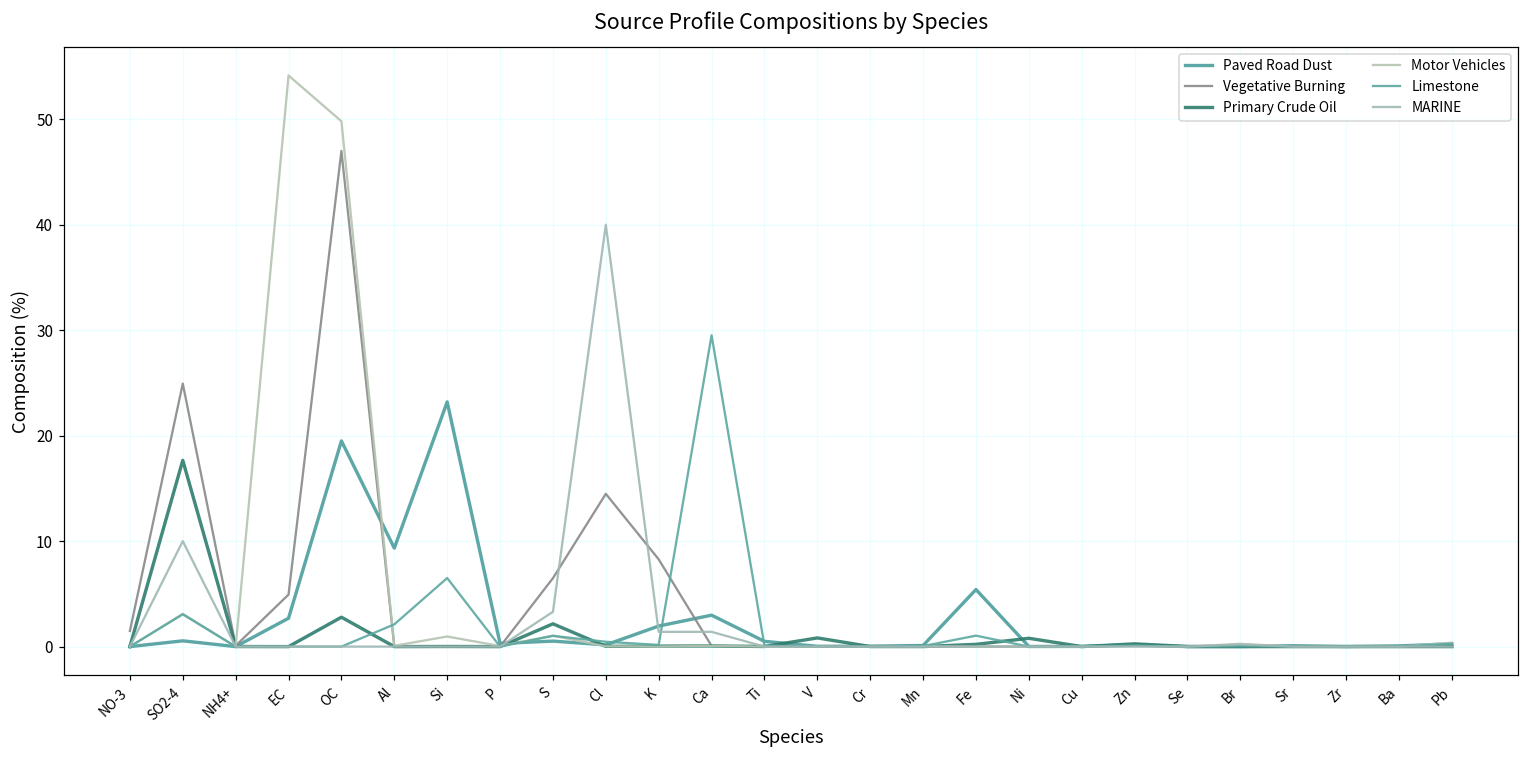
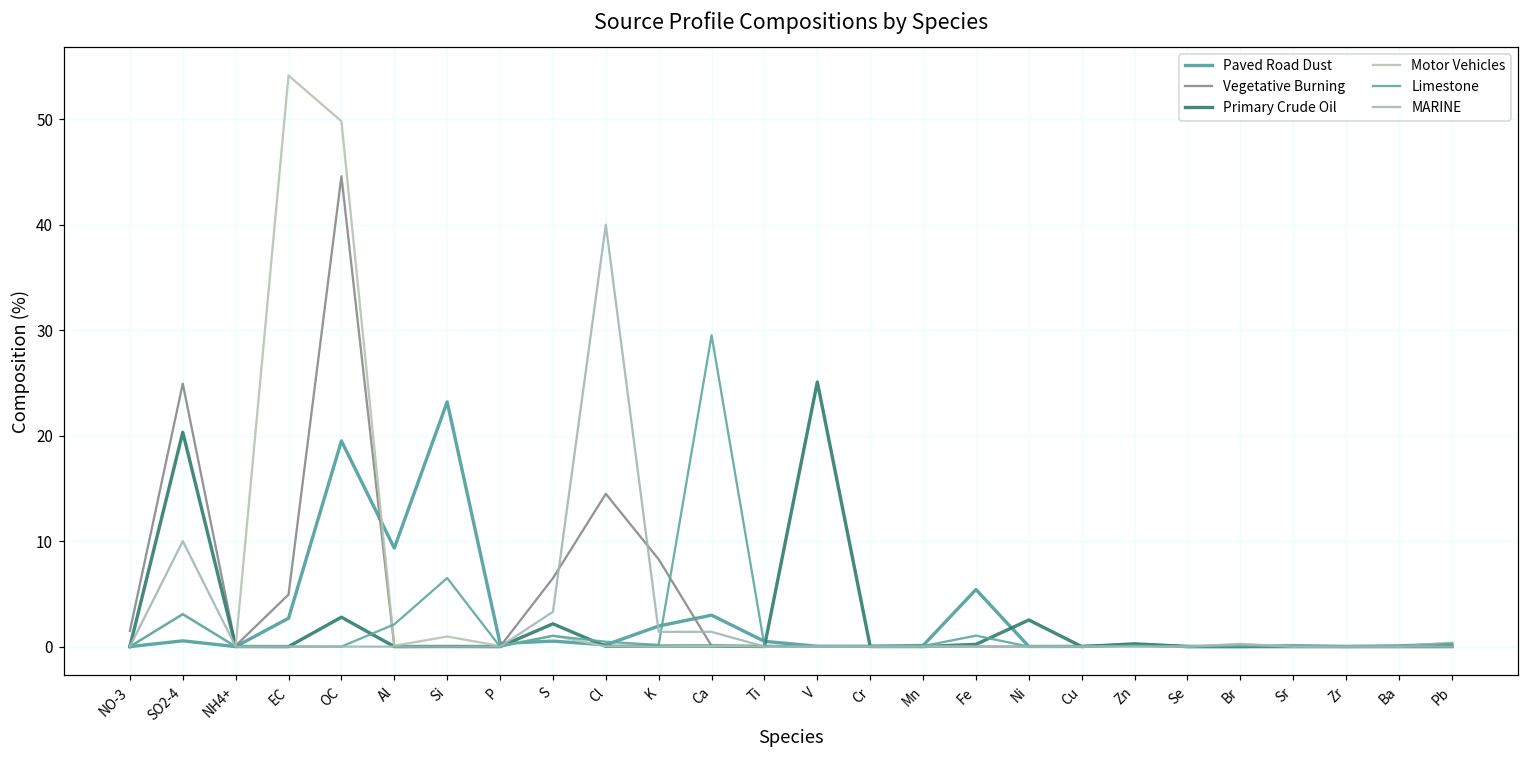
  {
    "Vegetative Burning": {
      "NO-3": 1,
      "SO2-4": 25,
      "EC": 5,
-     "OC": 47,
+     "OC": 45,
      "S": 6,
      "Cl": 14,
      "K": 8
    },
    "Primary Crude Oil": {
-     "SO2-4": 18,
+     "SO2-4": 20,
      "OC": 3,
      "S": 2,
-     "V": 1,
-     "Ni": 1
+     "V": 25,
+     "Ni": 3
    }
  }
